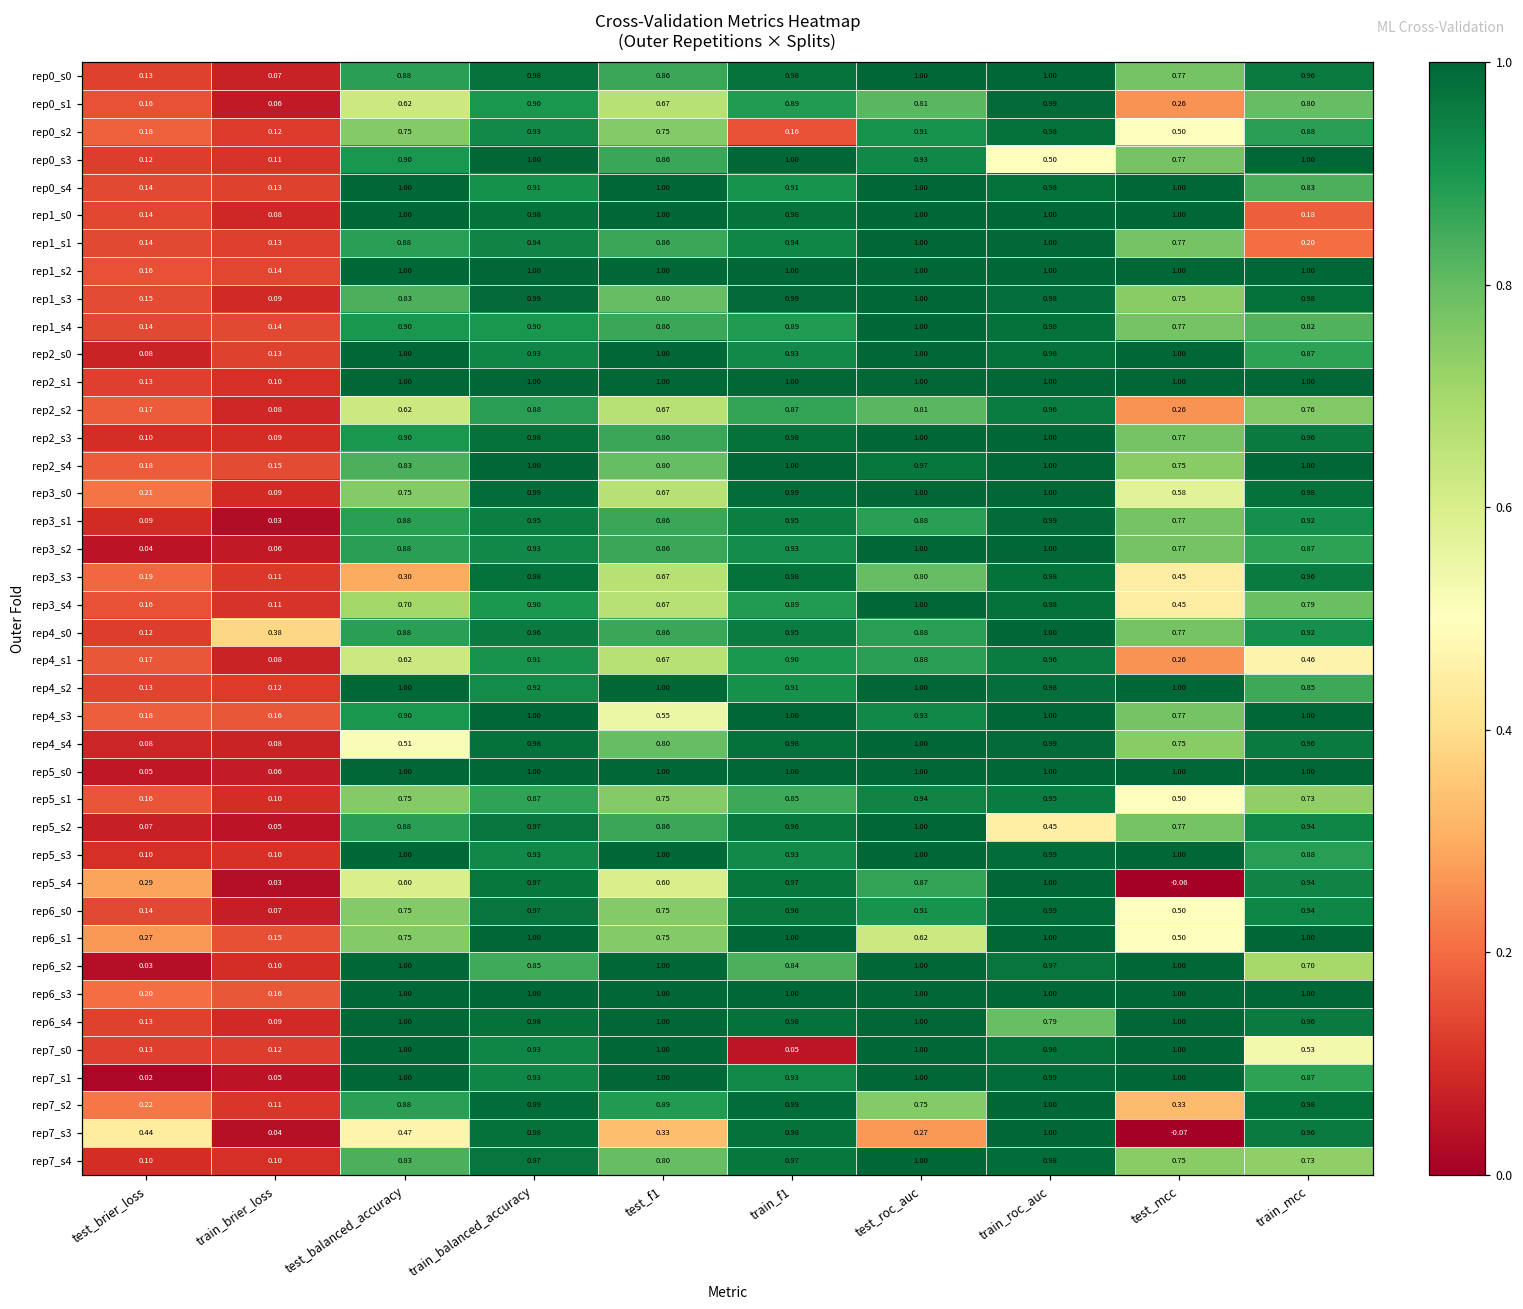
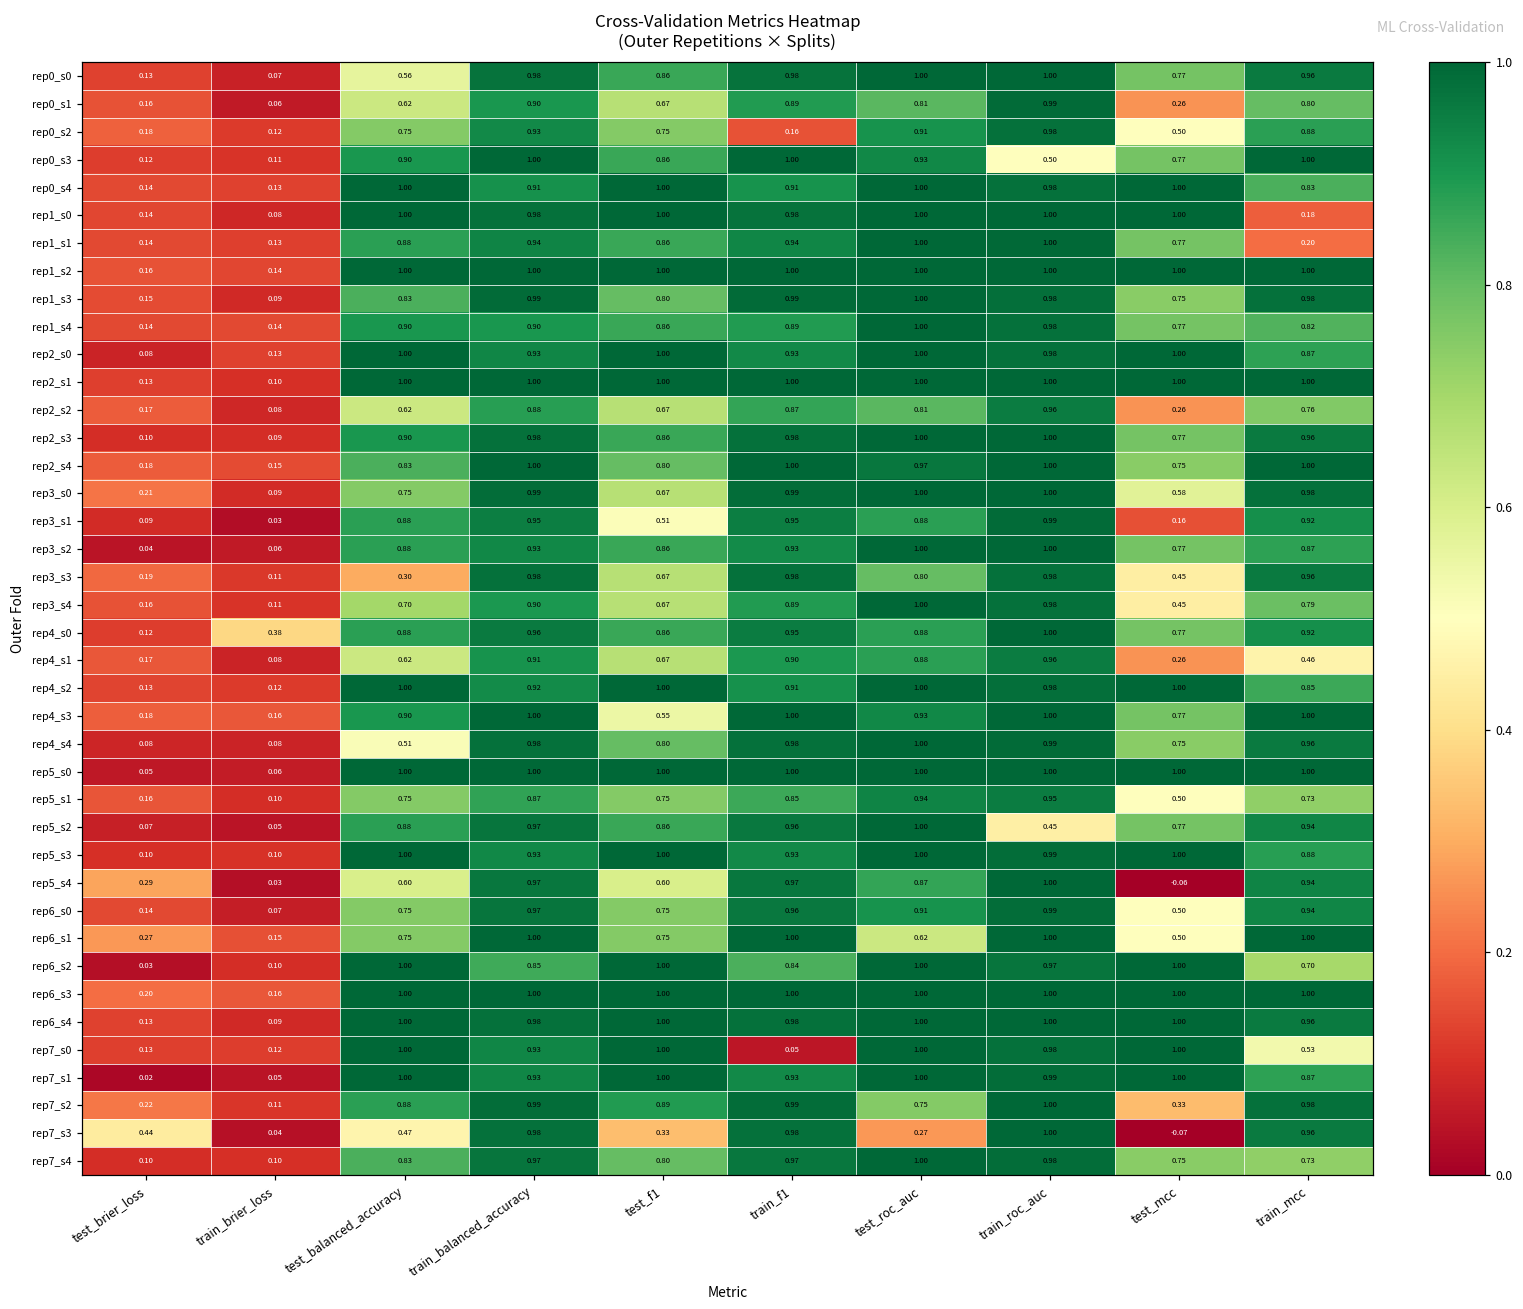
  {
    "rep0_s0": {
      "test_brier_loss": 0.13,
      "train_brier_loss": 0.07,
-     "test_balanced_accuracy": 0.88,
+     "test_balanced_accuracy": 0.56,
      "train_balanced_accuracy": 0.98,
      "test_f1": 0.86,
      "train_f1": 0.98,
      "test_roc_auc": 1.00,
      "train_roc_auc": 1.00,
      "test_mcc": 0.77,
      "train_mcc": 0.96
    },
    "rep3_s1": {
      "test_brier_loss": 0.09,
      "train_brier_loss": 0.03,
      "test_balanced_accuracy": 0.88,
      "train_balanced_accuracy": 0.95,
-     "test_f1": 0.86,
+     "test_f1": 0.51,
      "train_f1": 0.95,
      "test_roc_auc": 0.88,
      "train_roc_auc": 0.99,
-     "test_mcc": 0.77,
+     "test_mcc": 0.16,
      "train_mcc": 0.92
    },
    "rep6_s4": {
      "test_brier_loss": 0.13,
      "train_brier_loss": 0.09,
      "test_balanced_accuracy": 1.00,
      "train_balanced_accuracy": 0.98,
      "test_f1": 1.00,
      "train_f1": 0.98,
      "test_roc_auc": 1.00,
-     "train_roc_auc": 0.79,
+     "train_roc_auc": 1.00,
      "test_mcc": 1.00,
      "train_mcc": 0.96
    }
  }
